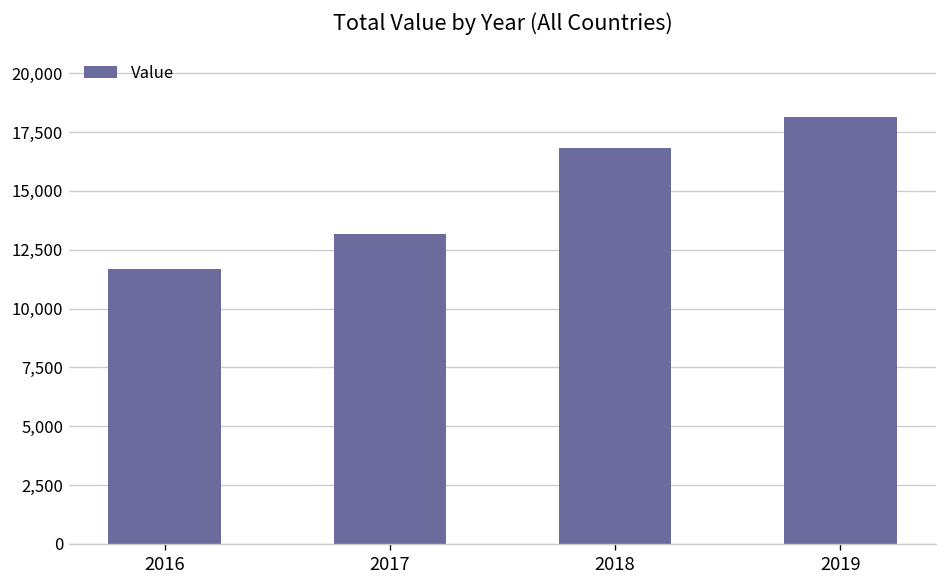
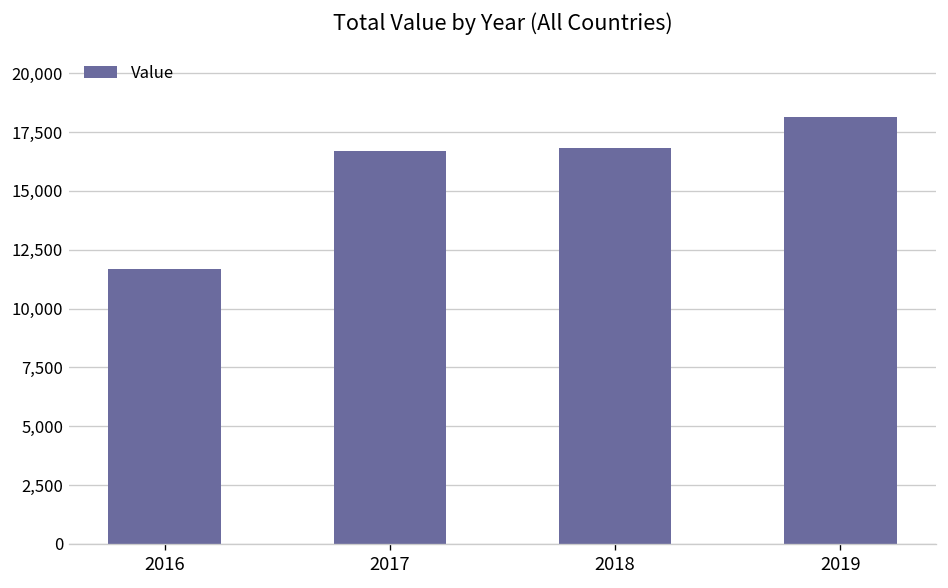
  {
    "2016": "11,700",
-   "2017": "13,200",
+   "2017": "16,700",
    "2018": "16,800",
    "2019": "18,100"
  }
